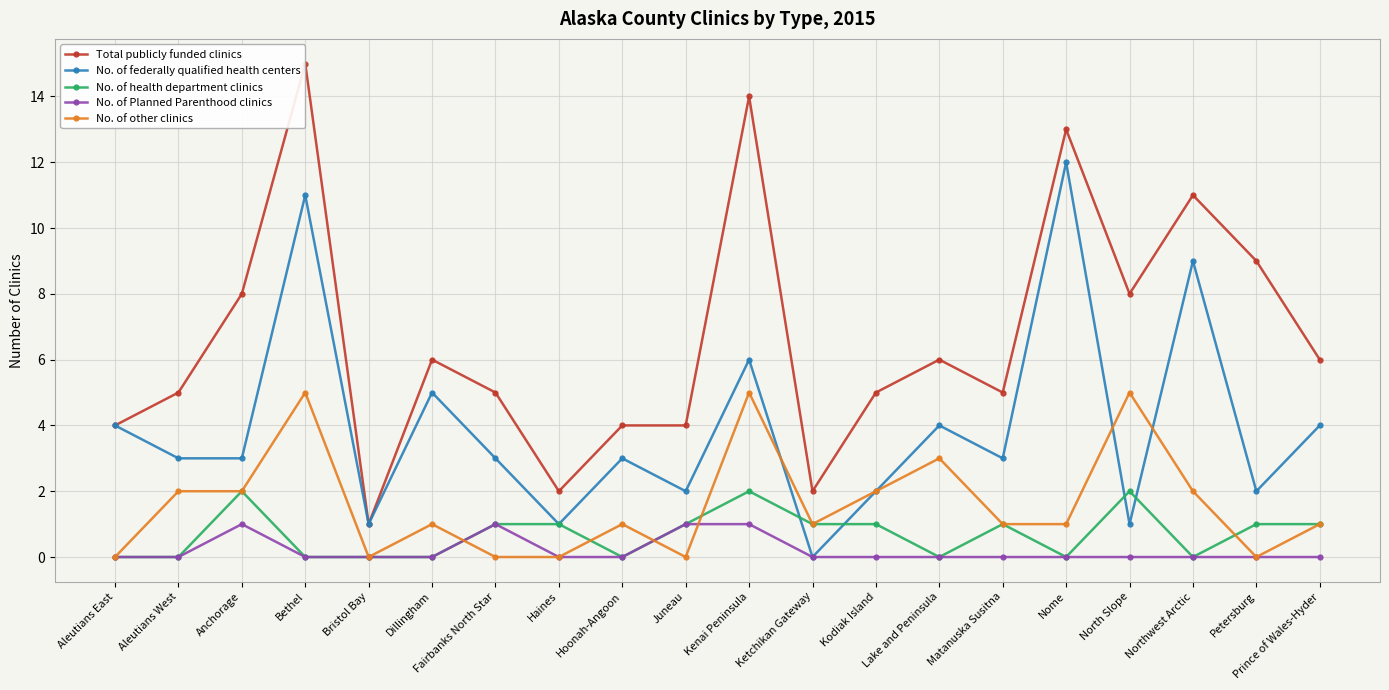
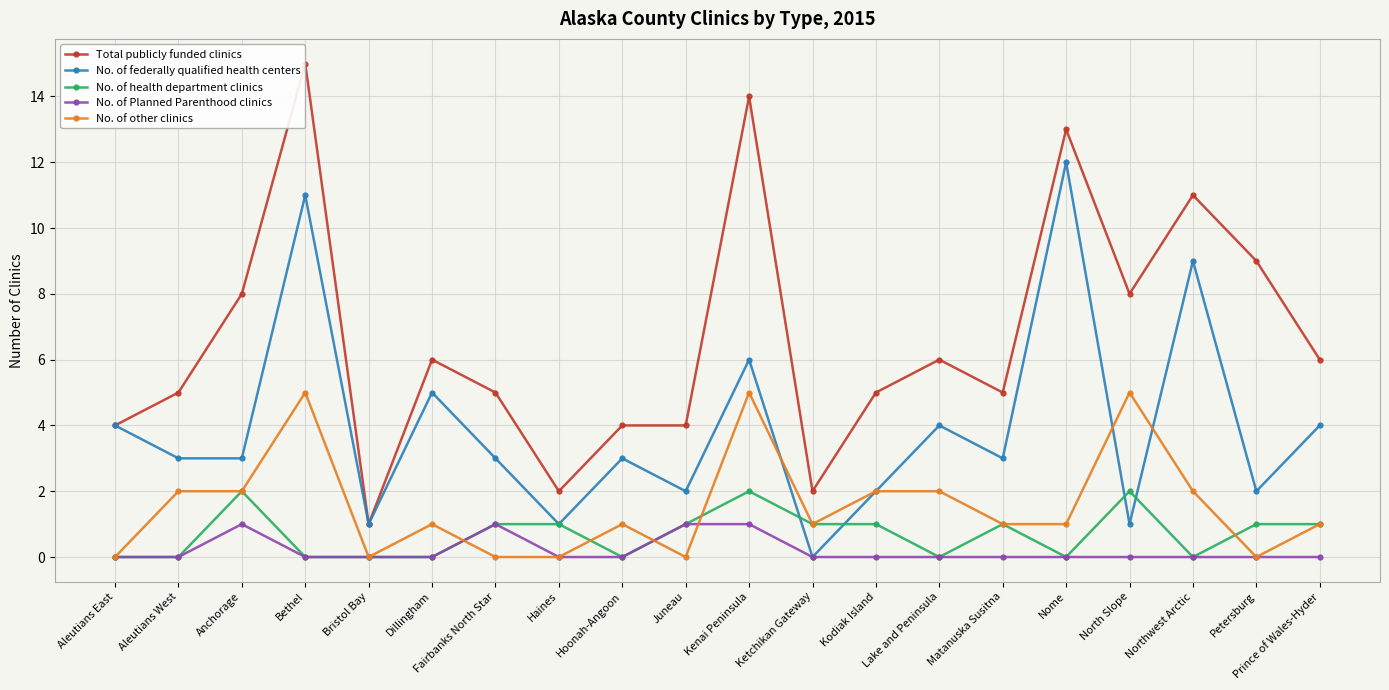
  {
    "Total publicly funded clinics": {
      "Aleutians West": 5,
      "Anchorage": 8,
      "Bethel": 15,
      "Dillingham": 6,
      "Fairbanks North Star": 5,
      "Haines": 2,
      "Hoonah-Angoon": 4,
      "Juneau": 4,
      "Kenai Peninsula": 14,
      "Ketchikan Gateway": 2,
      "Kodiak Island": 5,
      "Lake and Peninsula": 6,
      "Matanuska Susitna": 5,
      "Nome": 13,
      "North Slope": 8,
      "Northwest Arctic": 11,
      "Petersburg": 9,
      "Prince of Wales-Hyder": 6
    },
    "No. of federally qualified health centers": {
      "Aleutians West": 3,
      "Anchorage": 3,
      "Bethel": 11,
      "Dillingham": 5,
      "Fairbanks North Star": 3,
      "Hoonah-Angoon": 3,
      "Juneau": 2,
      "Kenai Peninsula": 6,
      "Lake and Peninsula": 4,
      "Matanuska Susitna": 3,
      "Nome": 12,
      "North Slope": 1,
      "Northwest Arctic": 9,
      "Petersburg": 2,
      "Prince of Wales-Hyder": 4
    },
    "No. of health department clinics": {
      "Kenai Peninsula": 2,
      "Kodiak Island": 1,
      "North Slope": 2,
      "Petersburg": 1
    },
    "No. of Planned Parenthood clinics": {
      "Anchorage": 1,
      "Kenai Peninsula": 1,
      "Kodiak Island": 0,
      "Matanuska Susitna": 0,
      "North Slope": 0,
      "Prince of Wales-Hyder": 0
    },
    "No. of other clinics": {
      "Aleutians West": 2,
      "Bethel": 5,
      "Dillingham": 1,
      "Fairbanks North Star": 0,
      "Hoonah-Angoon": 1,
      "Juneau": 0,
      "Kenai Peninsula": 5,
-     "Lake and Peninsula": 3,
+     "Lake and Peninsula": 2,
      "Nome": 1,
      "North Slope": 5,
      "Northwest Arctic": 2
    }
  }
